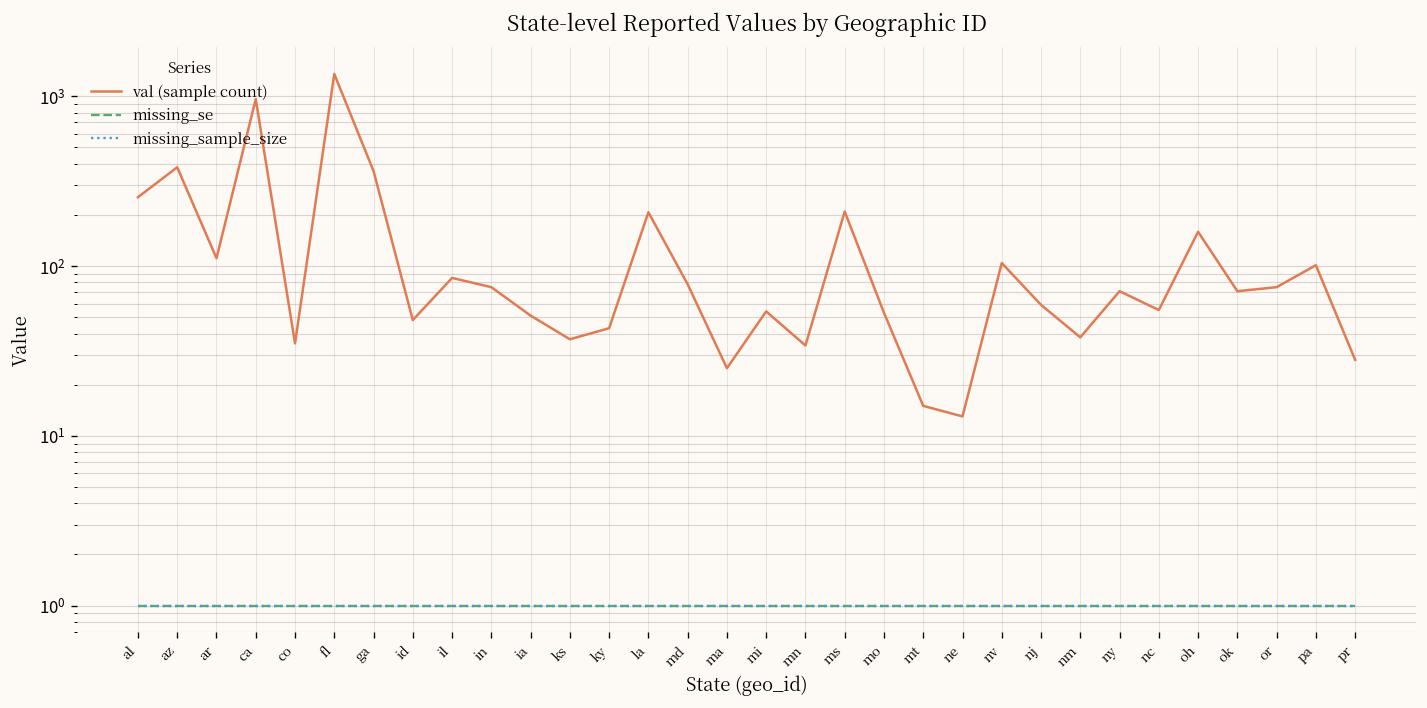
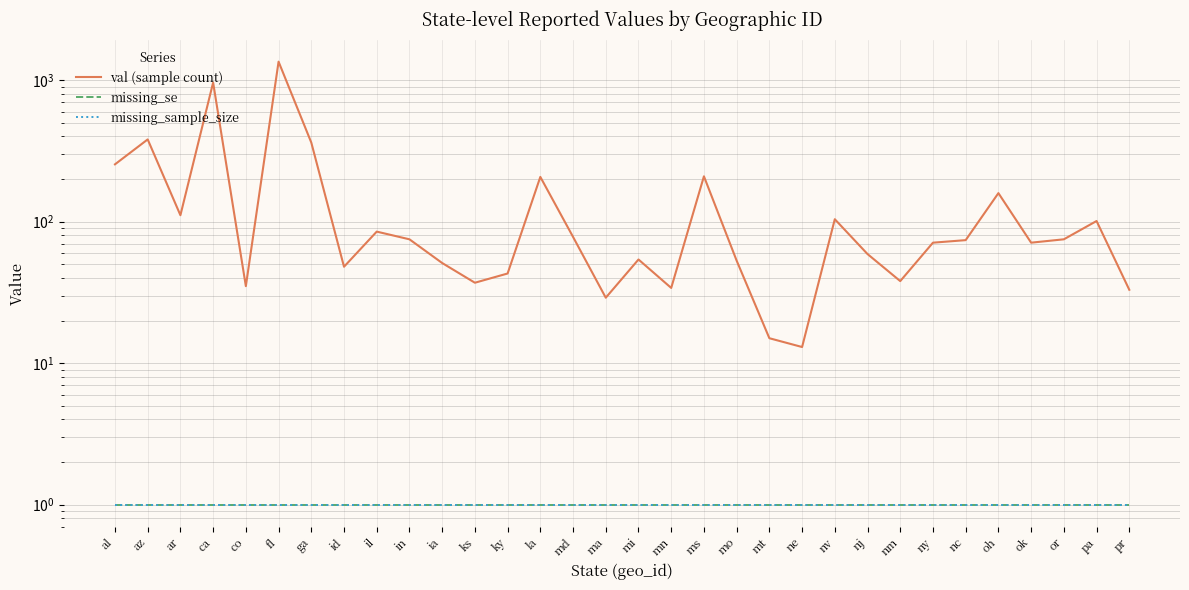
  {
    "val (sample count)": {
      "al": 250,
      "az": 380,
      "ar": 110,
      "ca": 1000,
      "co": 35,
      "fl": 1400,
      "ga": 360,
      "id": 48,
      "il": 90,
      "in": 80,
      "ia": 51,
      "ks": 37,
      "ky": 43,
      "la": 210,
      "md": 80,
-     "ma": 25,
+     "ma": 29,
      "mi": 54,
      "mn": 34,
      "ms": 210,
      "mo": 53,
      "mt": 15,
      "ne": 13,
      "nv": 100,
      "nj": 59,
      "nm": 38,
      "ny": 70,
-     "nc": 55,
+     "nc": 70,
      "oh": 160,
      "ok": 70,
      "or": 80,
      "pa": 100,
-     "pr": 28
+     "pr": 33
    },
    "missing_sample_size": {
      "al": 1,
      "az": 1,
      "ar": 1,
      "ca": 1,
      "co": 1,
      "fl": 1,
      "ga": 1,
      "id": 1,
      "il": 1,
      "in": 1,
      "ia": 1,
      "ks": 1,
      "ky": 1,
      "la": 1,
      "md": 1,
      "ma": 1,
      "mi": 1,
      "mn": 1,
      "ms": 1,
      "mo": 1,
      "mt": 1,
      "ne": 1,
      "nv": 1,
      "nj": 1,
      "nm": 1,
      "ny": 1,
      "nc": 1,
      "oh": 1,
      "ok": 1,
      "or": 1,
      "pa": 1,
      "pr": 1
    }
  }
